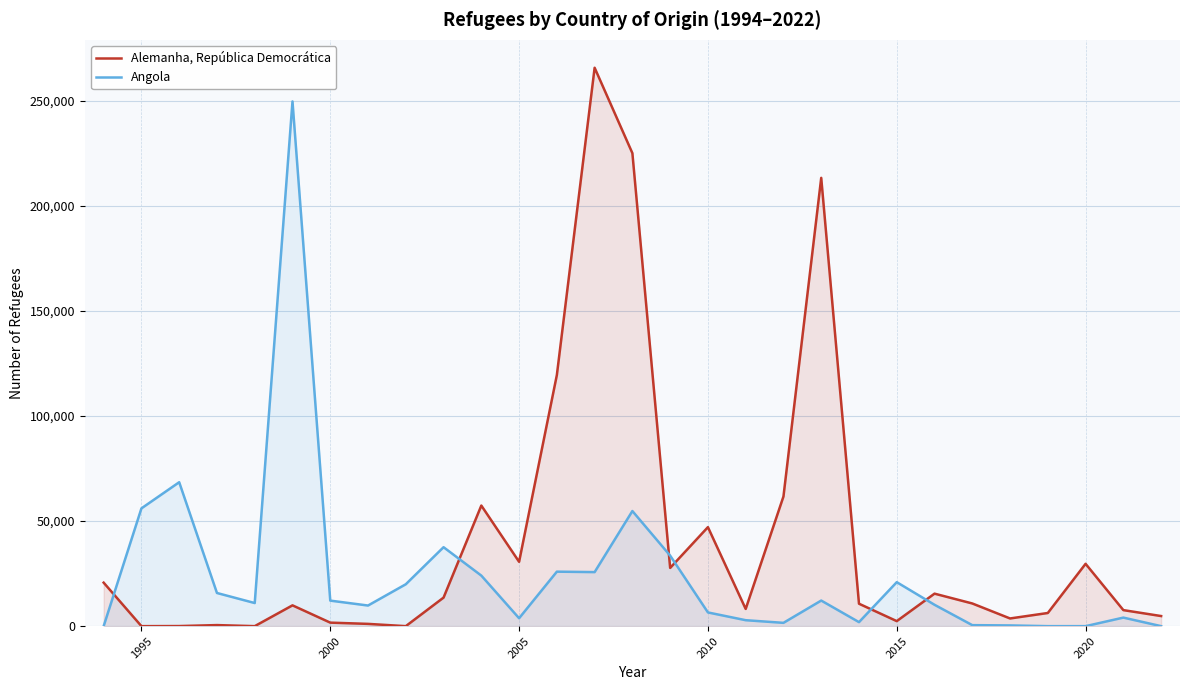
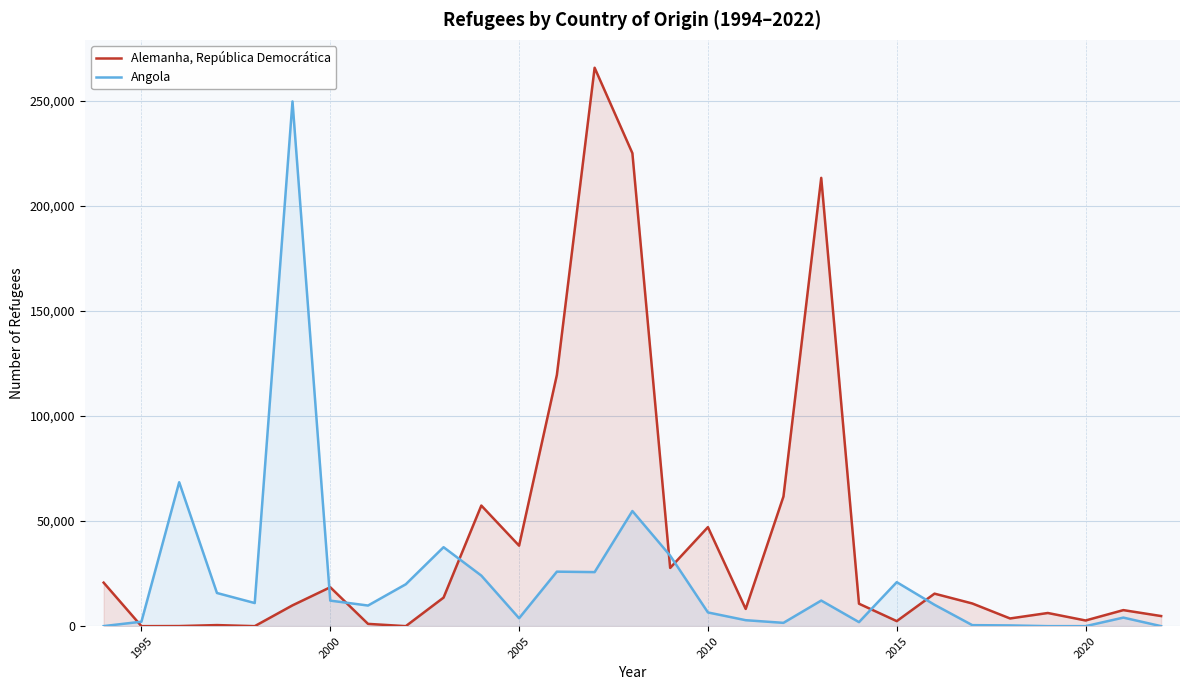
  {
    "Alemanha, República Democrática": {
      "1995": "0",
-     "2000": "2,000",
-     "2005": "31,000",
+     "2000": "19,000",
+     "2005": "38,000",
      "2010": "47,000",
      "2015": "2,000",
-     "2020": "30,000"
+     "2020": "3,000"
    },
    "Angola": {
-     "1995": "56,000",
+     "1995": "2,000",
      "2000": "12,000",
      "2005": "4,000",
      "2010": "7,000",
      "2015": "21,000",
      "2020": "0"
    }
  }
